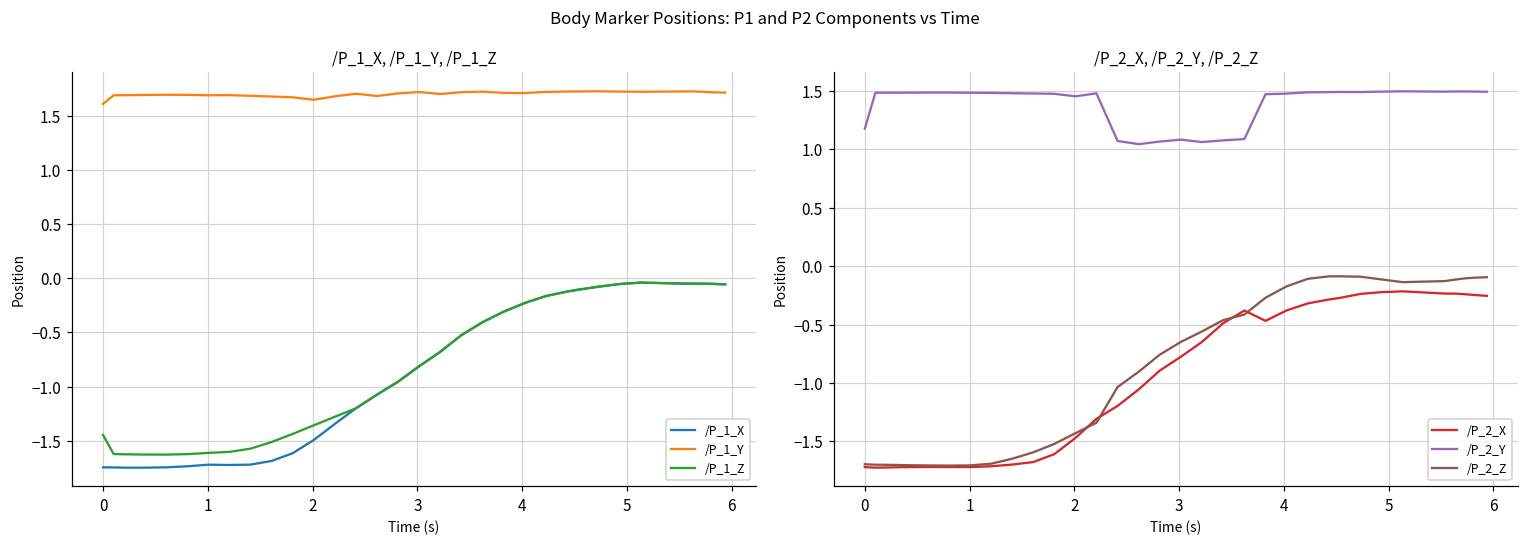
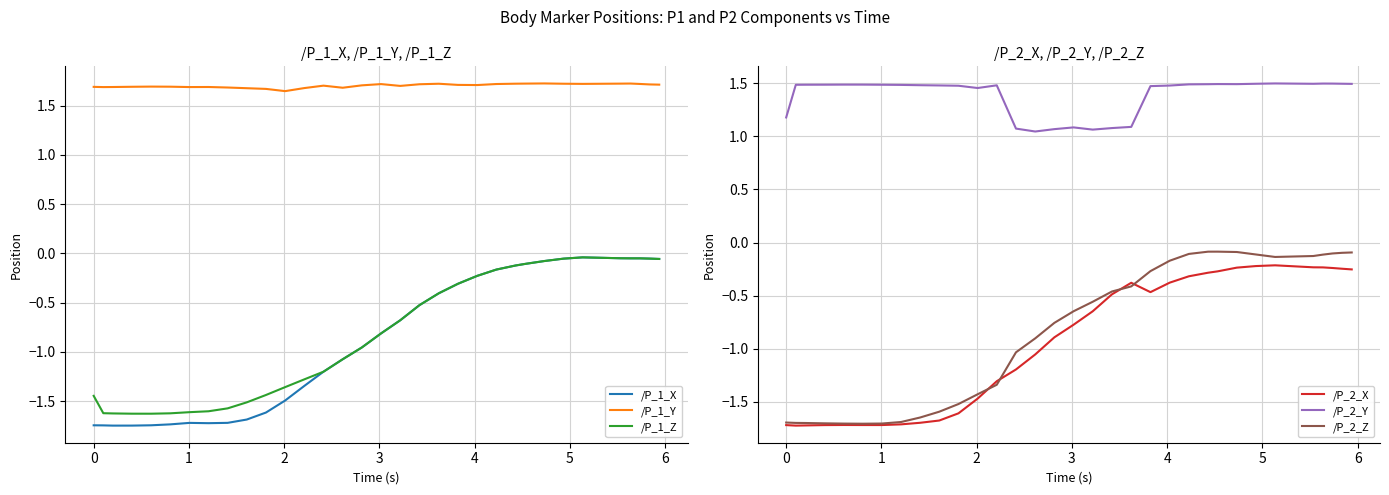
  {
    "/P_1_X, /P_1_Y, /P_1_Z": {
      "/P_1_X": {
        "0": -1.7
      },
      "/P_1_Y": {
-       "0": 1.6
+       "0": 1.7
      },
      "/P_1_Z": {
        "0": -1.4
      }
    },
    "/P_2_X, /P_2_Y, /P_2_Z": {
      "/P_2_X": {
        "0": -1.72
      },
      "/P_2_Y": {
        "0": 1.18
      },
      "/P_2_Z": {
        "0": -1.70
      }
    }
  }
